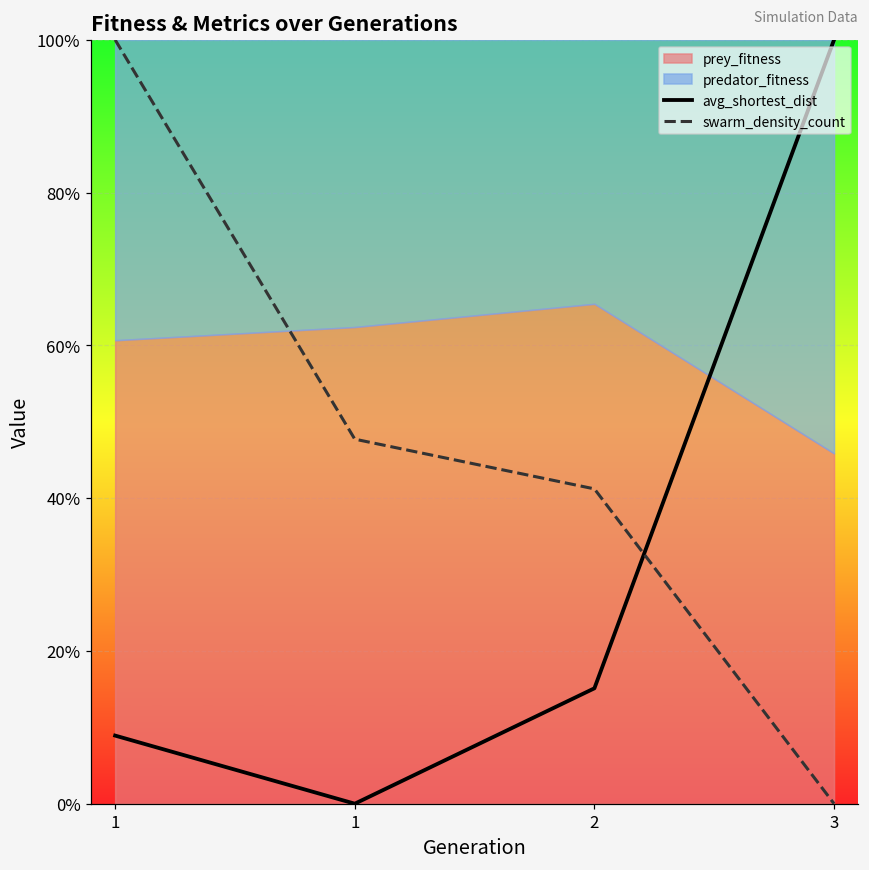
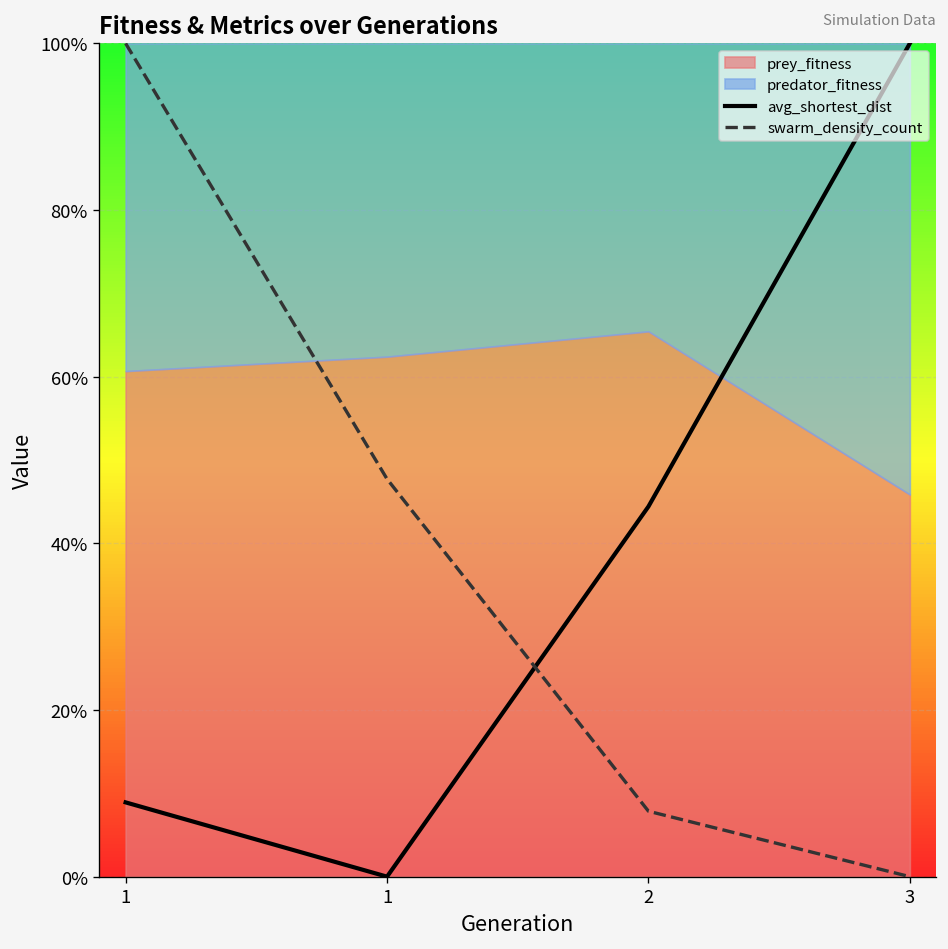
  {
    "avg_shortest_dist": {
-     "2": "15%"
+     "2": "44%"
    },
    "prey_fitness": {
      "2": "65%",
      "3": "46%"
    },
    "swarm_density_count": {
-     "2": "41%",
+     "2": "8%",
      "3": "0%"
    }
  }
